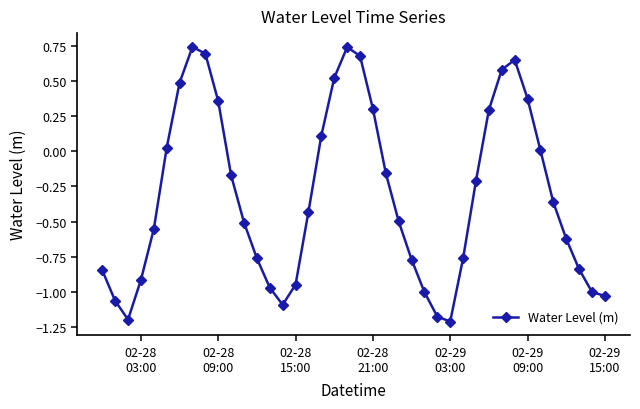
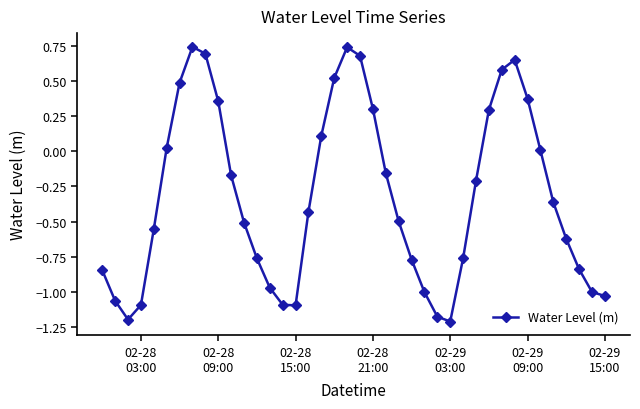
  {
-   "02-28 03:00": -0.92,
+   "02-28 03:00": -1.09,
    "02-28 09:00": 0.36,
-   "02-28 15:00": -0.95,
+   "02-28 15:00": -1.10,
    "02-28 21:00": 0.30,
    "02-29 03:00": -1.21,
    "02-29 09:00": 0.38,
    "02-29 15:00": -1.03
  }
